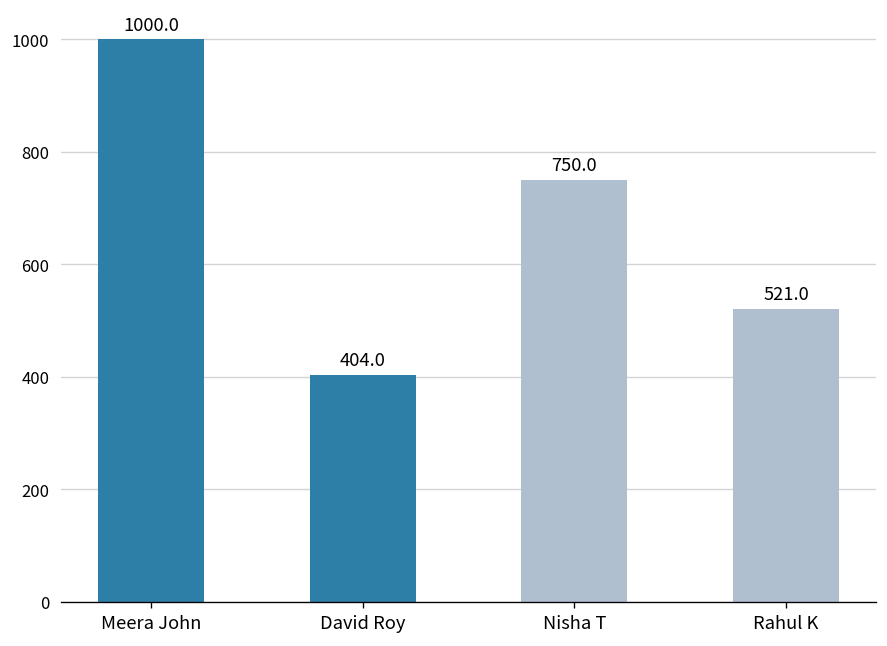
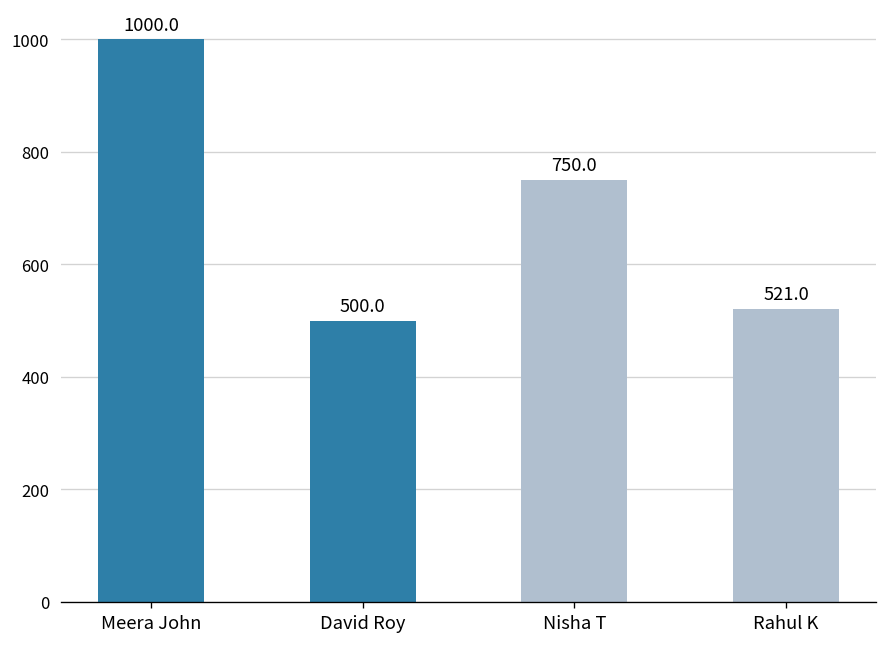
  {
    "Meera John": 1000.0,
-   "David Roy": 404.0,
+   "David Roy": 500.0,
    "Nisha T": 750.0,
    "Rahul K": 521.0
  }
